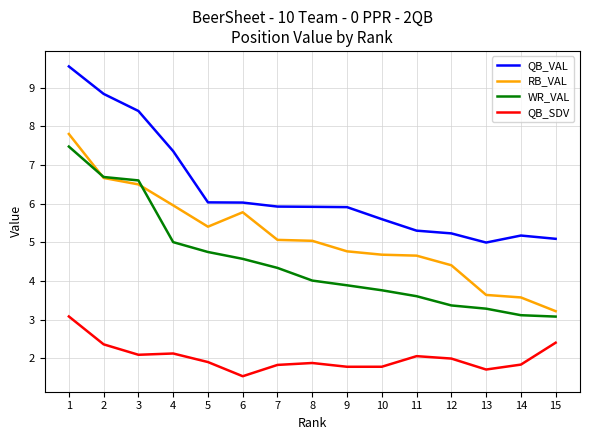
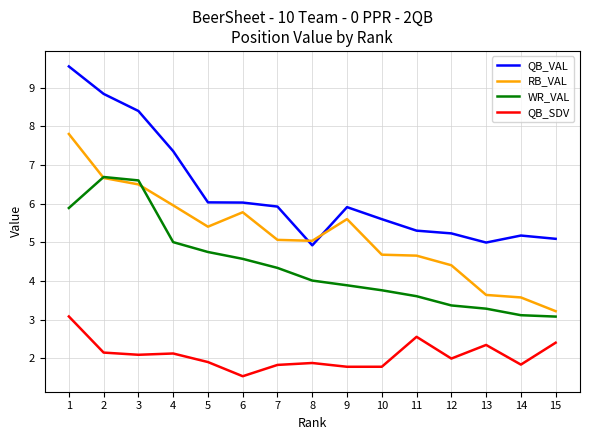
  {
    "QB_VAL": {
      "1": 9.5,
      "2": 8.8,
      "3": 8.4,
      "4": 7.4,
      "5": 6.0,
      "6": 6.0,
      "7": 5.9,
-     "8": 5.9,
+     "8": 4.9,
      "9": 5.9,
      "10": 5.6,
      "11": 5.3,
      "12": 5.2,
      "13": 5.0,
      "14": 5.2,
      "15": 5.1
    },
    "RB_VAL": {
      "1": 7.8,
      "3": 6.5,
      "4": 6.0,
      "5": 5.4,
      "6": 5.8,
      "7": 5.1,
      "8": 5.0,
-     "9": 4.8,
+     "9": 5.6,
      "10": 4.7,
      "11": 4.7,
      "12": 4.4,
      "13": 3.6,
      "14": 3.6,
      "15": 3.2
    },
    "WR_VAL": {
-     "1": 7.5,
+     "1": 5.9,
      "3": 6.6,
      "4": 5.0,
      "5": 4.7,
      "6": 4.6,
      "7": 4.3,
      "8": 4.0,
      "9": 3.9,
      "10": 3.8,
      "11": 3.6,
      "12": 3.4,
      "13": 3.3,
      "14": 3.1,
      "15": 3.1
    },
    "QB_SDV": {
      "1": 3.1,
-     "2": 2.4,
+     "2": 2.1,
      "3": 2.1,
      "4": 2.1,
      "5": 1.9,
      "6": 1.5,
      "7": 1.8,
      "8": 1.9,
      "9": 1.8,
      "10": 1.8,
-     "11": 2.1,
+     "11": 2.6,
      "12": 2.0,
-     "13": 1.7,
+     "13": 2.3,
      "14": 1.8,
      "15": 2.4
    }
  }
